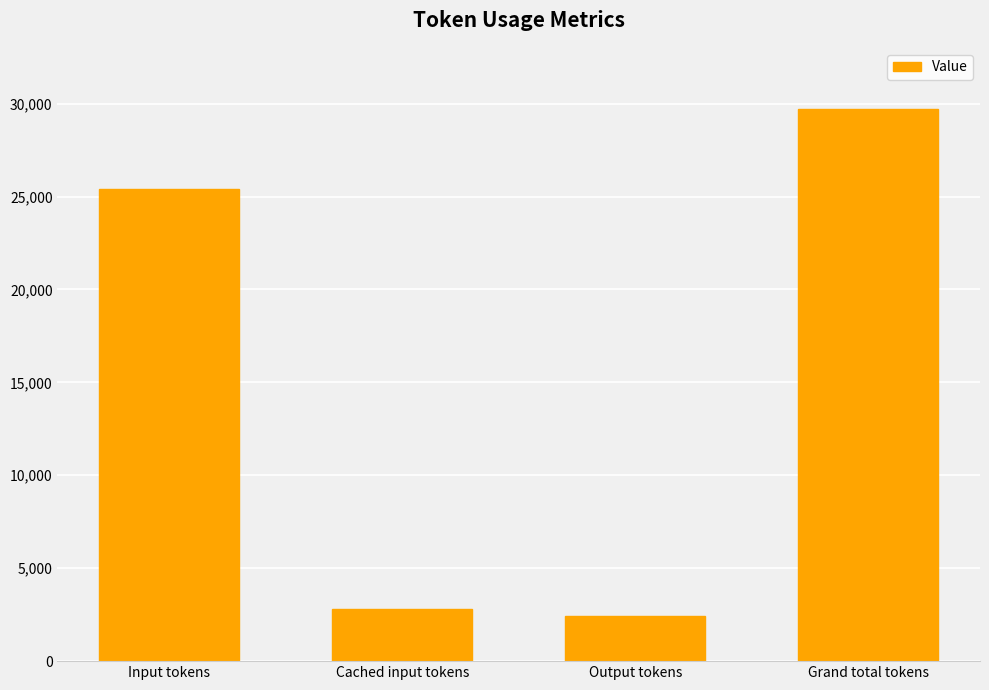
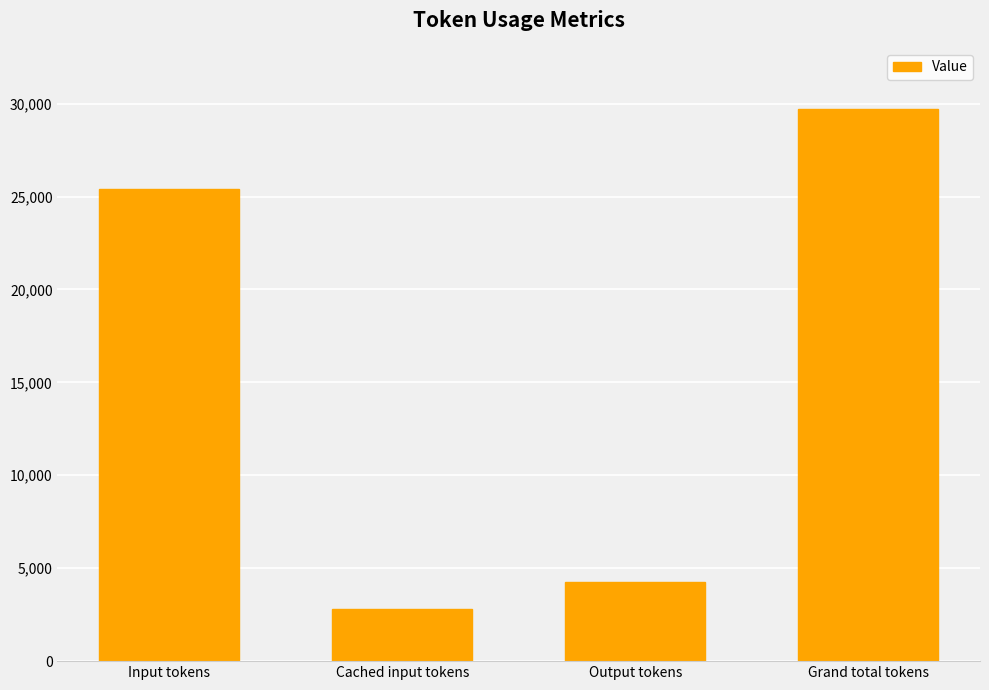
  {
    "Input tokens": "25,400",
    "Cached input tokens": "2,800",
-   "Output tokens": "2,400",
+   "Output tokens": "4,300",
    "Grand total tokens": "29,700"
  }
